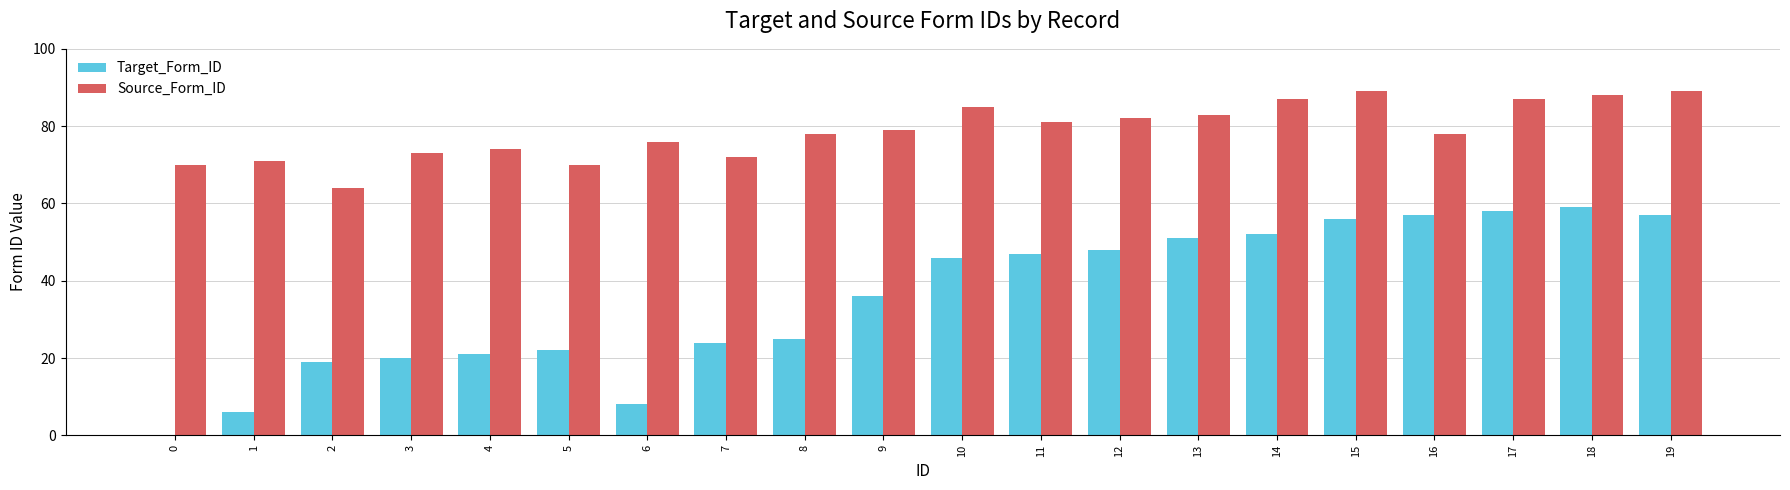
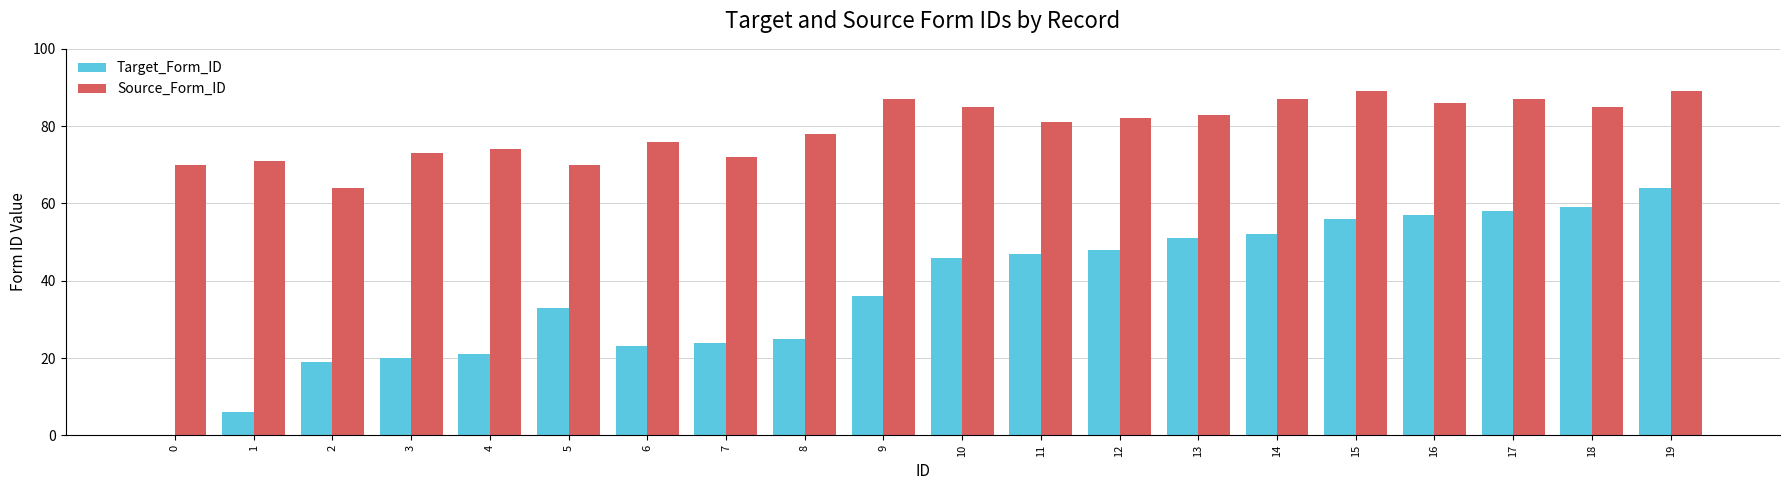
  {
    "Target_Form_ID": {
      "0": 0,
      "1": 6,
      "2": 19,
      "3": 20,
      "4": 21,
-     "5": 22,
-     "6": 8,
+     "5": 33,
+     "6": 23,
      "7": 24,
      "8": 25,
      "9": 36,
      "10": 46,
      "11": 47,
      "12": 48,
      "13": 51,
      "14": 52,
      "15": 56,
      "16": 57,
      "17": 58,
      "18": 59,
-     "19": 57
+     "19": 64
    },
    "Source_Form_ID": {
      "0": 70,
      "1": 71,
      "2": 64,
      "3": 73,
      "4": 74,
      "5": 70,
      "6": 76,
      "7": 72,
      "8": 78,
-     "9": 79,
+     "9": 87,
      "10": 85,
      "11": 81,
      "12": 82,
      "13": 83,
      "14": 87,
      "15": 89,
-     "16": 78,
+     "16": 86,
      "17": 87,
-     "18": 88,
+     "18": 85,
      "19": 89
    }
  }
